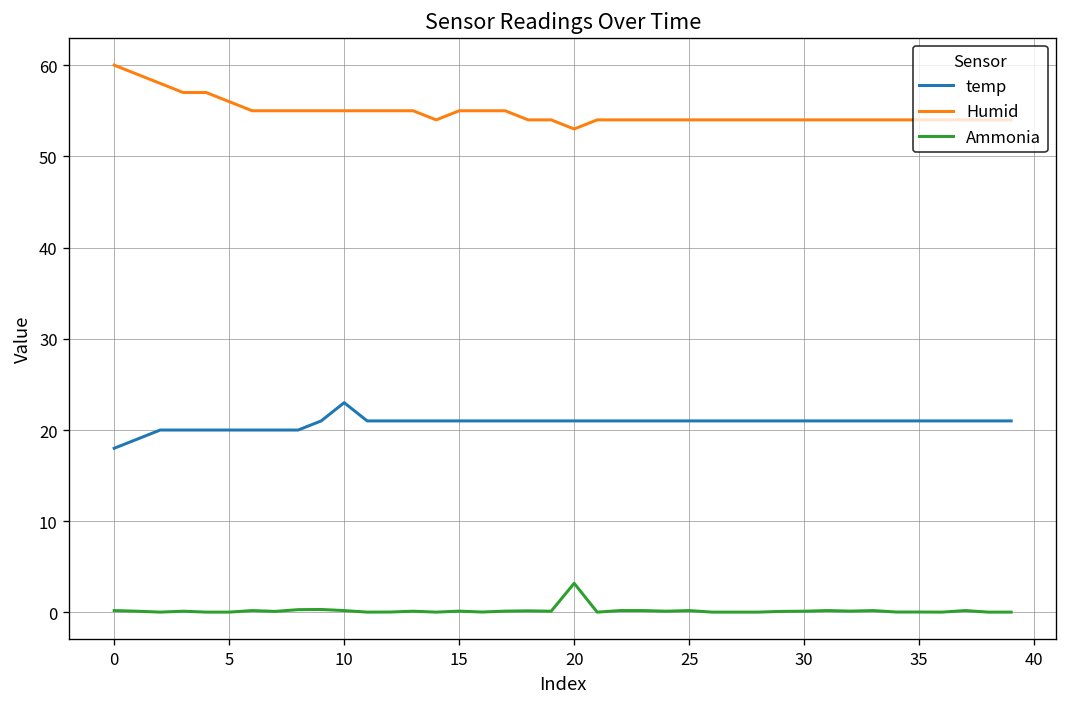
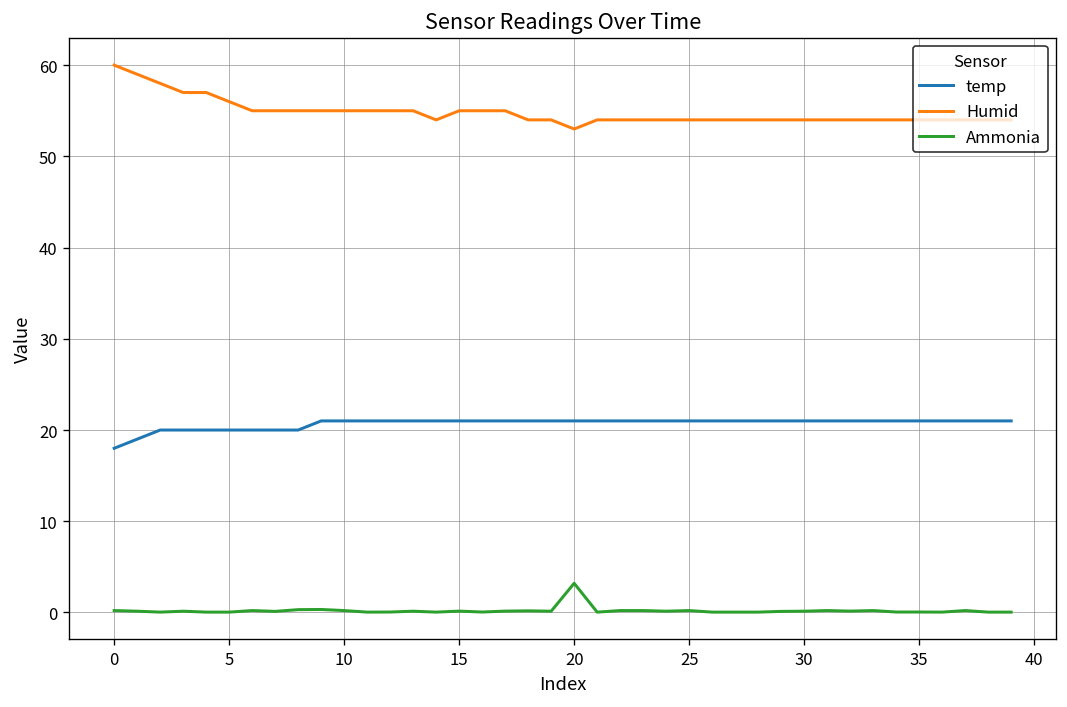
  {
    "temp": {
      "0": 18,
      "5": 20,
-     "10": 23,
+     "10": 21,
      "15": 21,
      "20": 21,
      "25": 21,
      "30": 21,
      "35": 21
    },
    "Humid": {
      "0": 60,
      "5": 56,
      "10": 55,
      "15": 55,
      "20": 53,
      "25": 54,
      "30": 54
    },
    "Ammonia": {
      "0": 0,
      "5": 0,
      "10": 0,
      "15": 0,
      "20": 3,
      "25": 0,
      "30": 0,
      "35": 0
    }
  }
